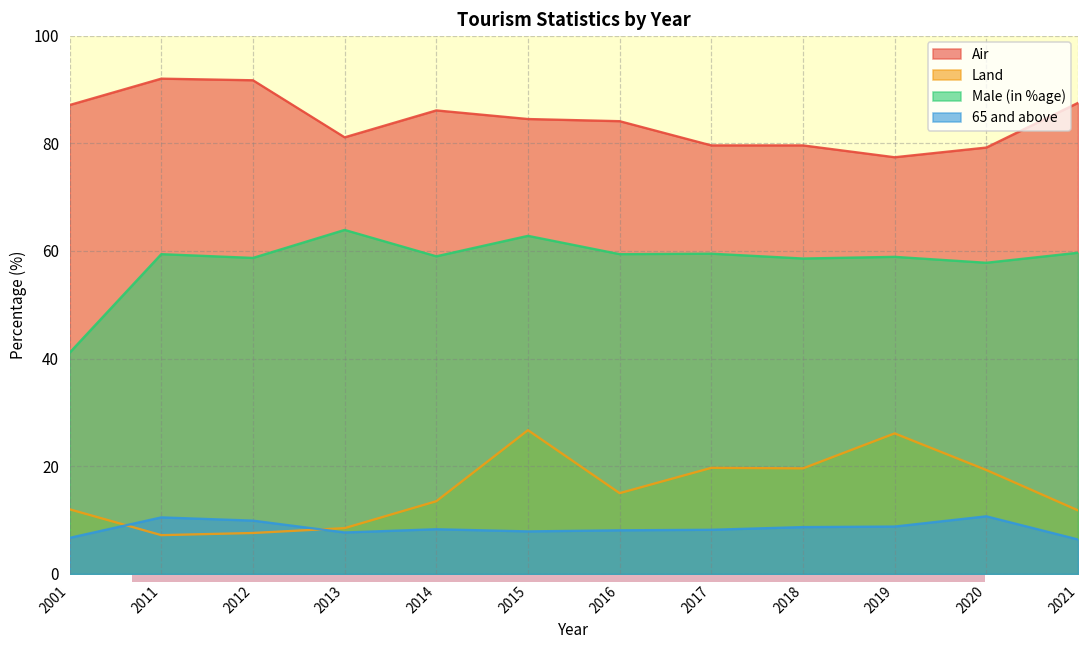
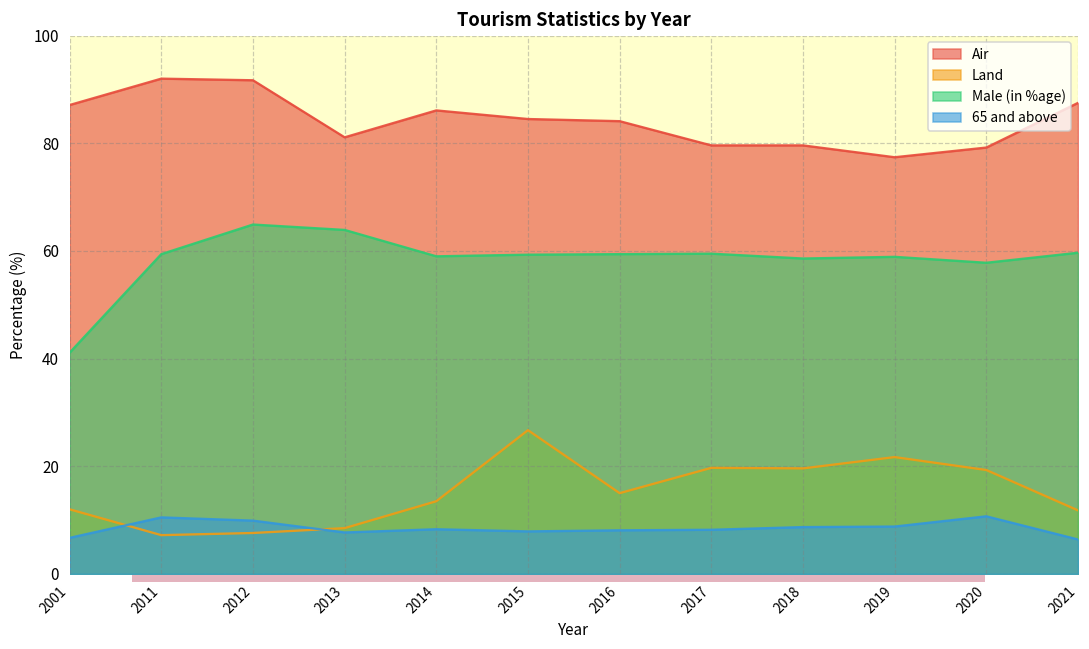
  {
    "Tourism Statistics by Year": {
      "Air": {
        "2001": 87,
        "2011": 92,
        "2012": 92,
        "2013": 81,
        "2014": 86,
        "2015": 85,
        "2016": 84,
        "2017": 80,
        "2018": 80,
        "2019": 77,
        "2020": 79,
        "2021": 88
      },
      "Land": {
        "2001": 12,
        "2011": 7,
        "2012": 8,
        "2013": 9,
        "2014": 14,
        "2015": 27,
        "2016": 15,
        "2017": 20,
        "2018": 20,
-       "2019": 26,
+       "2019": 22,
        "2020": 19,
        "2021": 12
      },
      "Male (in %age)": {
        "2001": 41,
        "2011": 59,
-       "2012": 59,
+       "2012": 65,
        "2013": 64,
        "2014": 59,
-       "2015": 63,
+       "2015": 59,
        "2016": 59,
        "2017": 59,
        "2018": 59,
        "2019": 59,
        "2020": 58,
        "2021": 60
      },
      "65 and above": {
        "2001": 7,
        "2011": 11,
        "2012": 10,
        "2013": 8,
        "2014": 8,
        "2015": 8,
        "2016": 8,
        "2017": 8,
        "2018": 9,
        "2019": 9,
        "2020": 11,
        "2021": 6
      }
    }
  }
